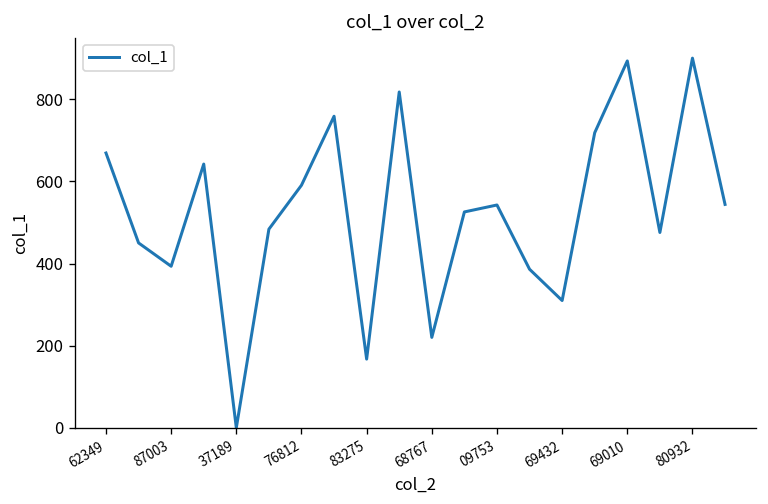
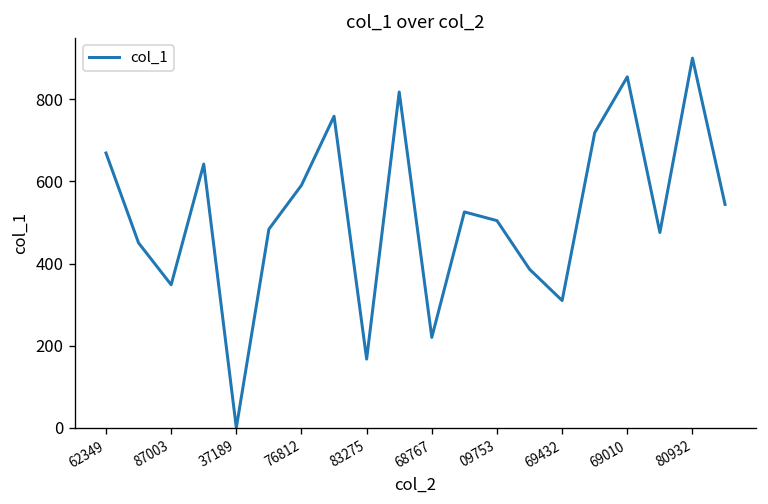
  {
    "62349": 670,
-   "87003": 390,
+   "87003": 350,
    "37189": 0,
    "76812": 590,
    "83275": 170,
    "68767": 220,
-   "09753": 540,
+   "09753": 500,
    "69432": 310,
-   "69010": 890,
+   "69010": 850,
    "80932": 900
  }
